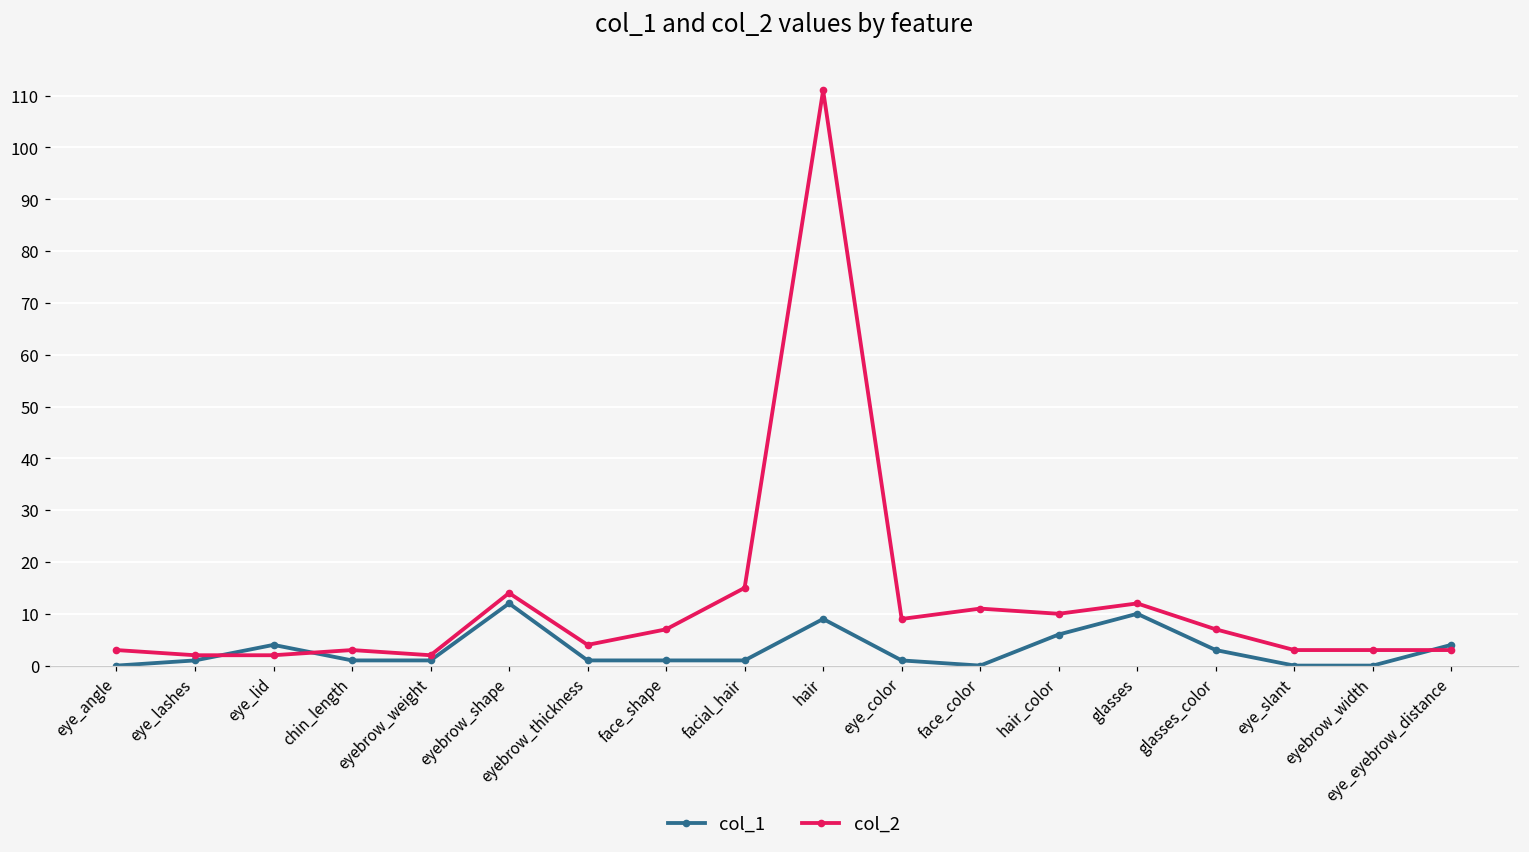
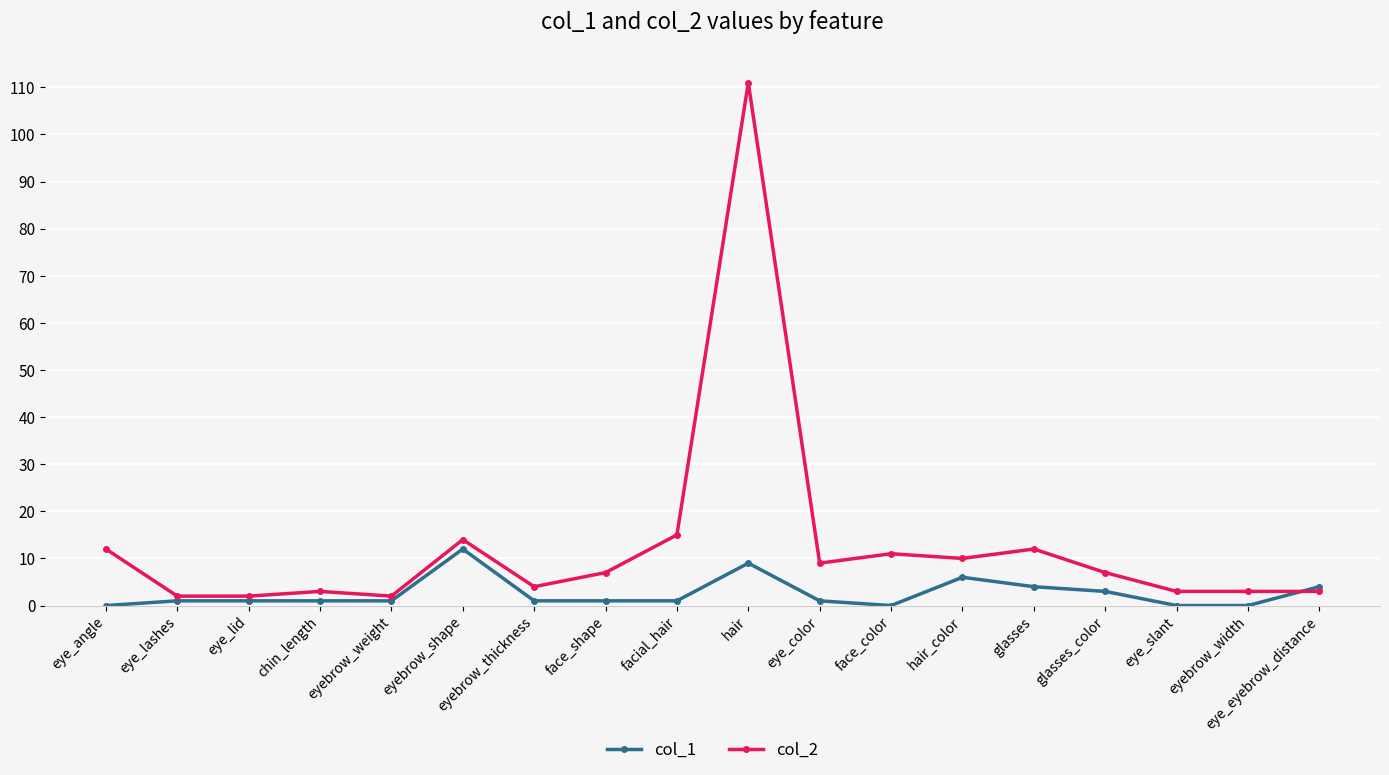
  {
    "col_1": {
      "eye_angle": 0,
      "eye_lashes": 1,
-     "eye_lid": 4,
+     "eye_lid": 1,
      "chin_length": 1,
      "eyebrow_weight": 1,
      "eyebrow_shape": 12,
      "eyebrow_thickness": 1,
      "face_shape": 1,
      "facial_hair": 1,
      "hair": 9,
      "eye_color": 1,
      "face_color": 0,
      "hair_color": 6,
-     "glasses": 10,
+     "glasses": 4,
      "glasses_color": 3,
      "eye_slant": 0,
      "eyebrow_width": 0,
      "eye_eyebrow_distance": 4
    },
    "col_2": {
-     "eye_angle": 3,
+     "eye_angle": 12,
      "eye_lashes": 2,
      "eye_lid": 2,
      "chin_length": 3,
      "eyebrow_weight": 2,
      "eyebrow_shape": 14,
      "eyebrow_thickness": 4,
      "face_shape": 7,
      "facial_hair": 15,
      "hair": 111,
      "eye_color": 9,
      "face_color": 11,
      "hair_color": 10,
      "glasses": 12,
      "glasses_color": 7,
      "eye_slant": 3,
      "eyebrow_width": 3,
      "eye_eyebrow_distance": 3
    }
  }
